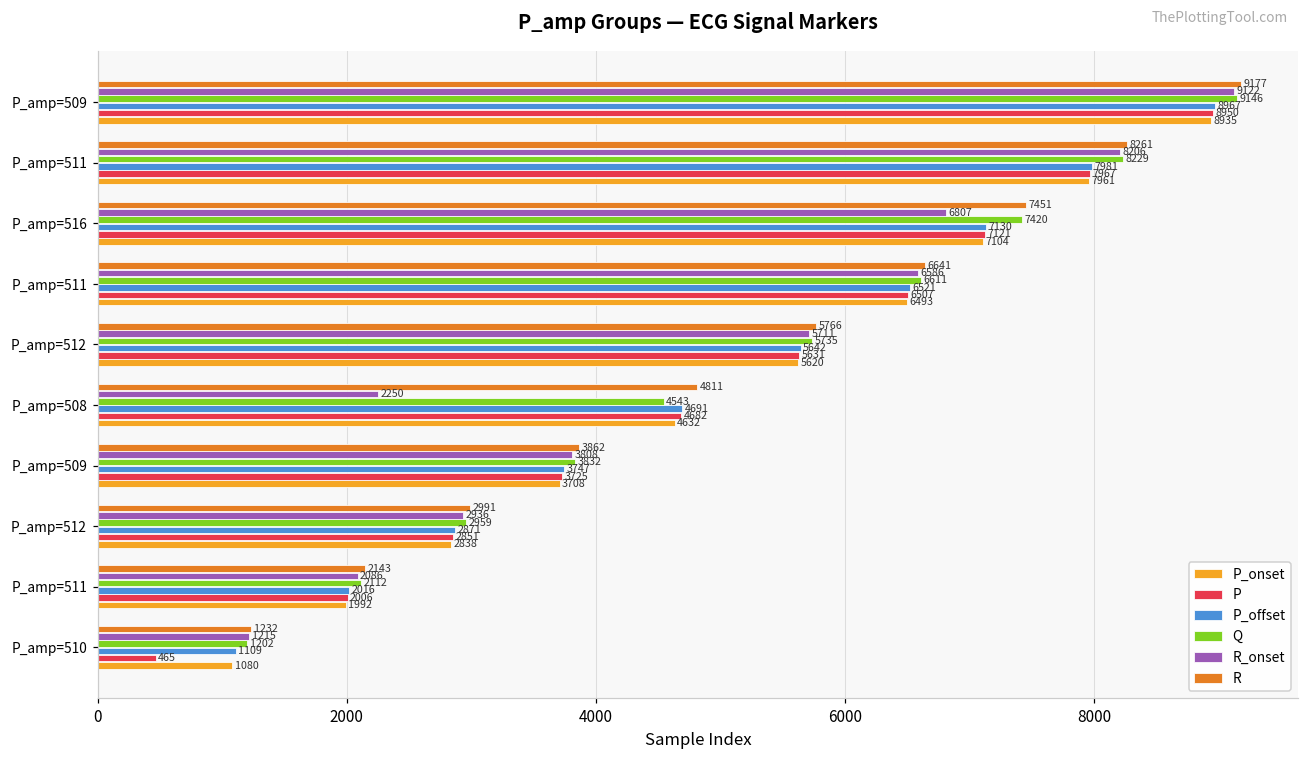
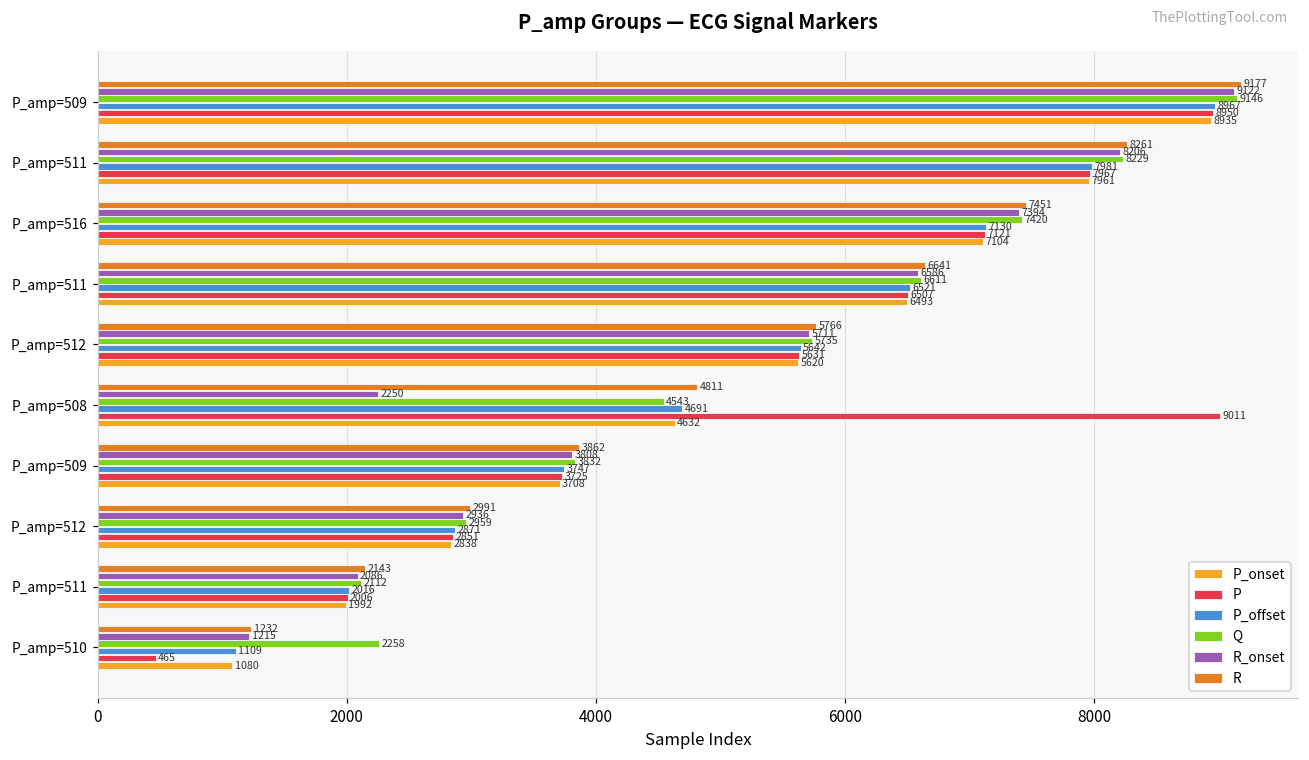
  {
    "P": {
-     "P_amp=508": 4682,
+     "P_amp=508": 9011,
      "P_amp=510": 465
    },
    "P_offset": {
      "P_amp=508": 4691,
      "P_amp=510": 1109
    },
    "Q": {
      "P_amp=508": 4543,
-     "P_amp=510": 1202
+     "P_amp=510": 2258
    },
    "R_onset": {
-     "P_amp=516": 6807,
+     "P_amp=516": 7394,
      "P_amp=508": 2250
    }
  }
